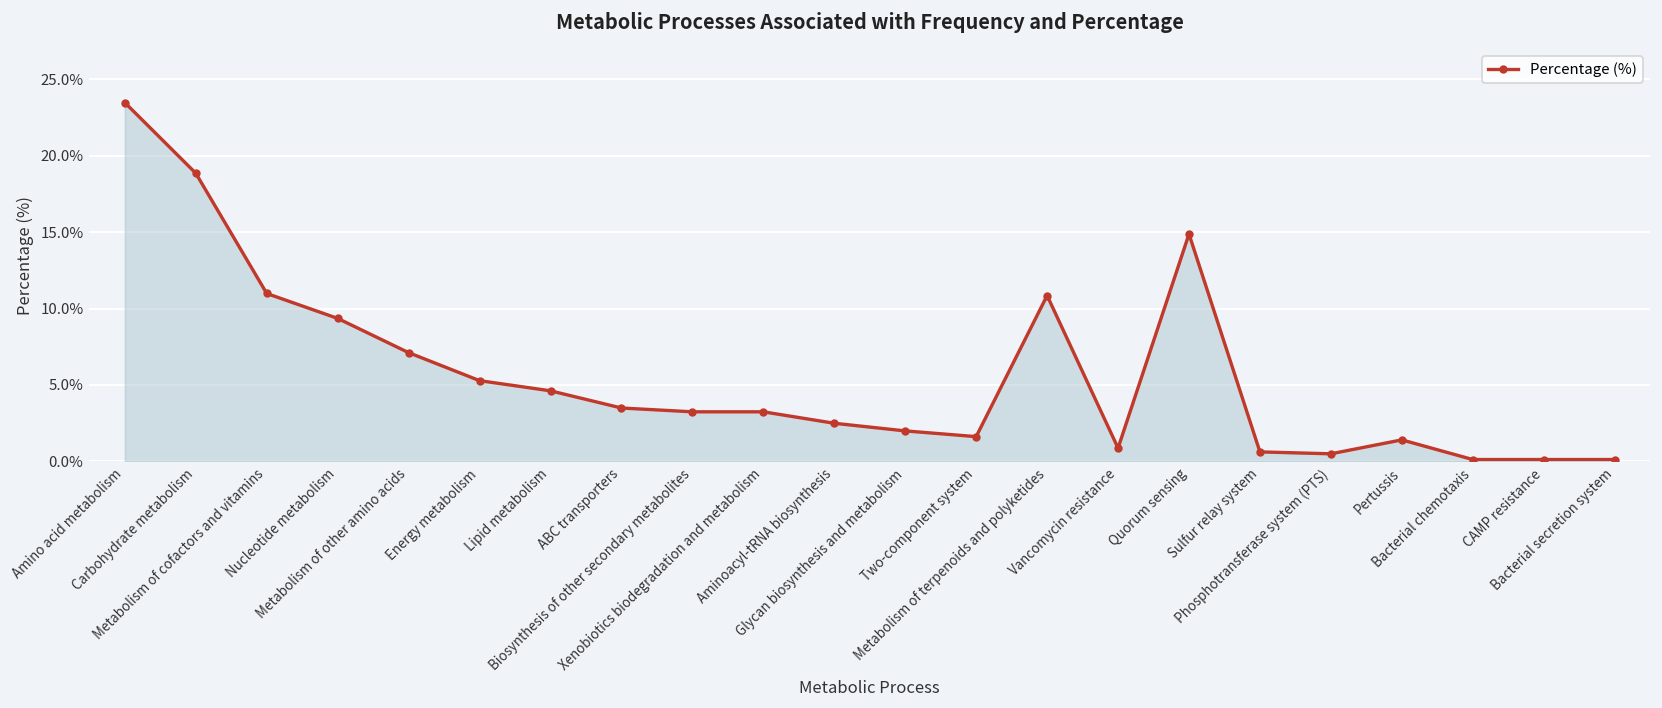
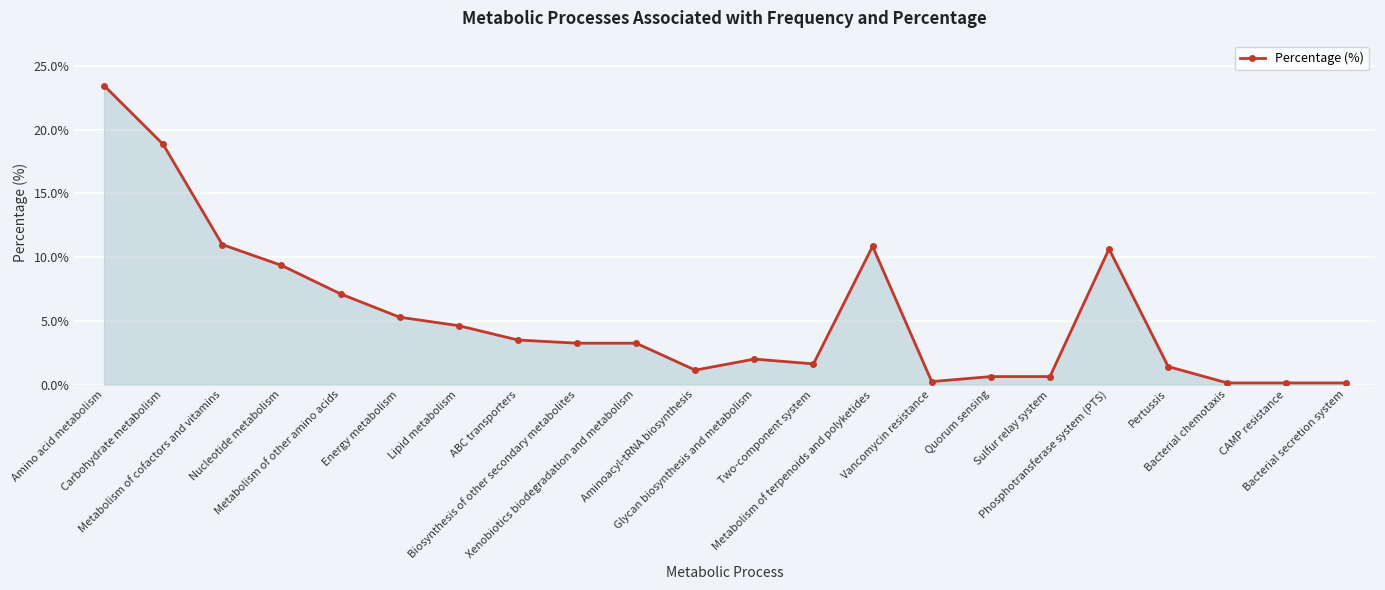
  {
    "Amino acid metabolism": "23.5%",
    "Carbohydrate metabolism": "18.9%",
    "Metabolism of cofactors and vitamins": "11.0%",
    "Nucleotide metabolism": "9.4%",
    "Metabolism of other amino acids": "7.1%",
    "Energy metabolism": "5.3%",
    "Lipid metabolism": "4.6%",
    "ABC transporters": "3.5%",
    "Biosynthesis of other secondary metabolites": "3.2%",
    "Xenobiotics biodegradation and metabolism": "3.2%",
-   "Aminoacyl-tRNA biosynthesis": "2.5%",
+   "Aminoacyl-tRNA biosynthesis": "1.1%",
    "Glycan biosynthesis and metabolism": "2.0%",
    "Two-component system": "1.6%",
    "Metabolism of terpenoids and polyketides": "10.9%",
-   "Vancomycin resistance": "0.9%",
-   "Quorum sensing": "14.9%",
+   "Vancomycin resistance": "0.2%",
+   "Quorum sensing": "0.6%",
    "Sulfur relay system": "0.6%",
-   "Phosphotransferase system (PTS)": "0.5%",
+   "Phosphotransferase system (PTS)": "10.6%",
    "Pertussis": "1.4%",
    "Bacterial chemotaxis": "0.1%",
    "CAMP resistance": "0.1%",
    "Bacterial secretion system": "0.1%"
  }
